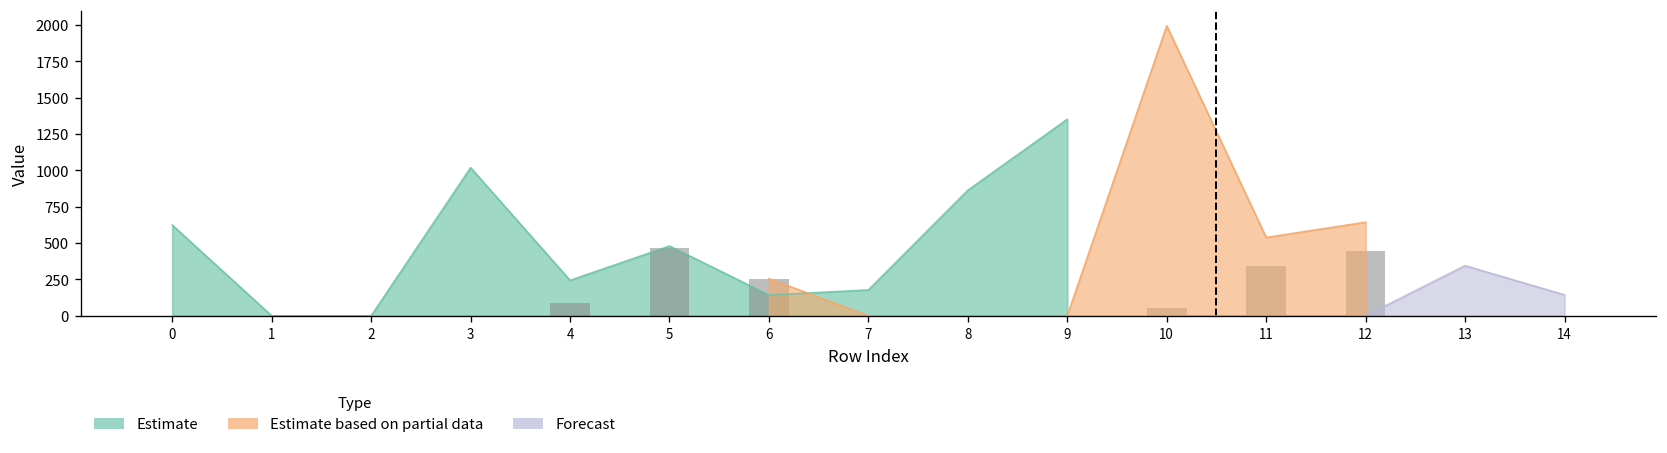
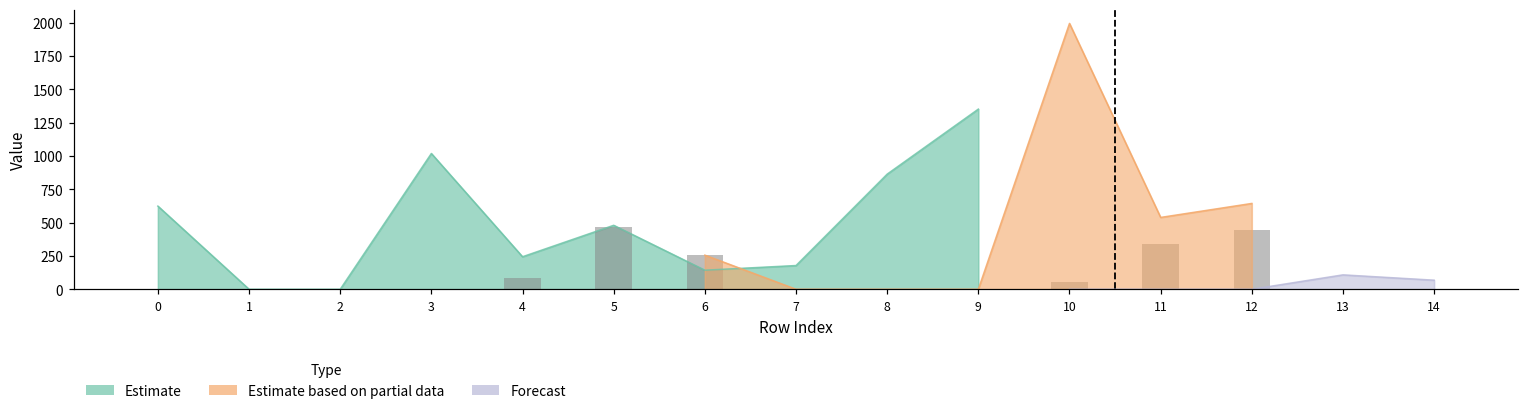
  {
    "Estimate": {
      "0": 620,
      "1": 0,
      "2": 0,
      "3": 1020,
      "4": 240,
      "5": 480,
      "6": 140,
      "7": 180,
      "8": 860,
      "9": 1350
    },
    "Estimate based on partial data": {
      "6": 260,
      "7": 0,
      "8": 0,
      "9": 0,
      "10": 2000,
      "11": 540,
      "12": 640
    },
    "Forecast": {
      "10": 0,
      "11": 0,
      "12": 0,
-     "13": 350,
-     "14": 140
+     "13": 110,
+     "14": 70
    }
  }
